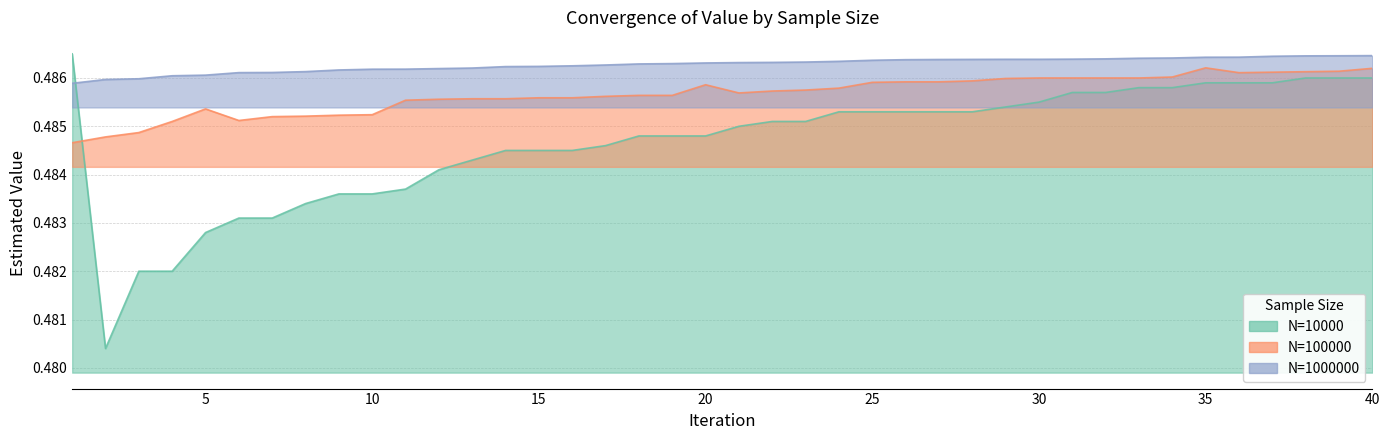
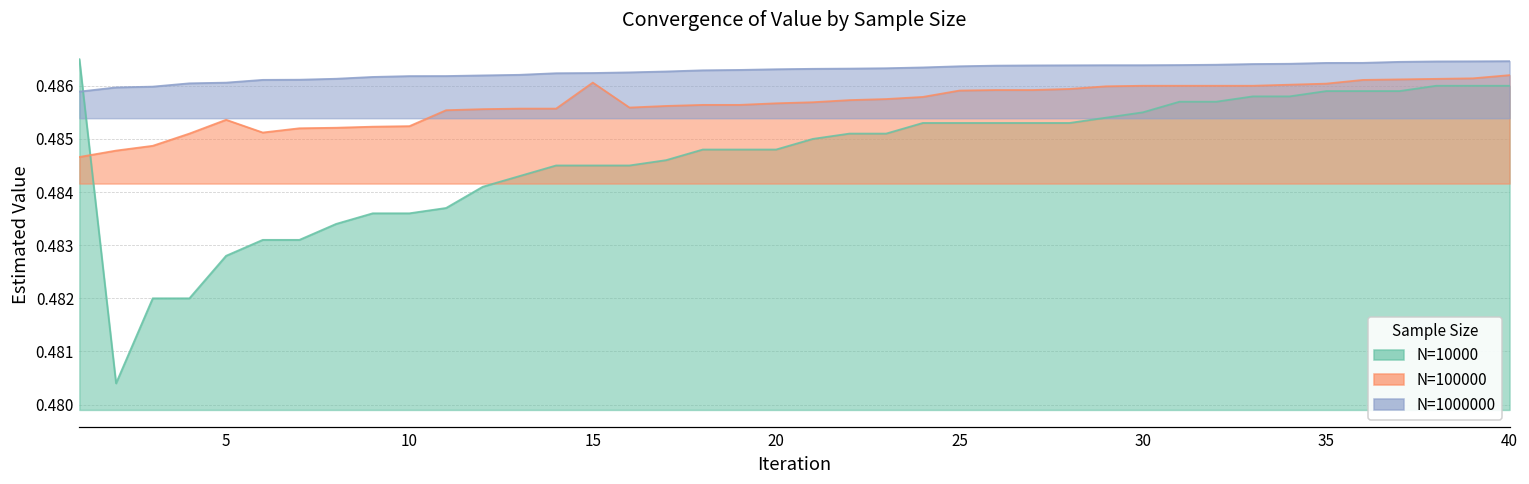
  {
    "N=100000": {
      "5": 0.4854,
      "10": 0.4852,
-     "15": 0.4856,
-     "20": 0.4859,
+     "15": 0.4861,
+     "20": 0.4857,
      "25": 0.4859,
      "30": 0.4860,
-     "35": 0.4862,
+     "35": 0.4860,
      "40": 0.4862
    }
  }
